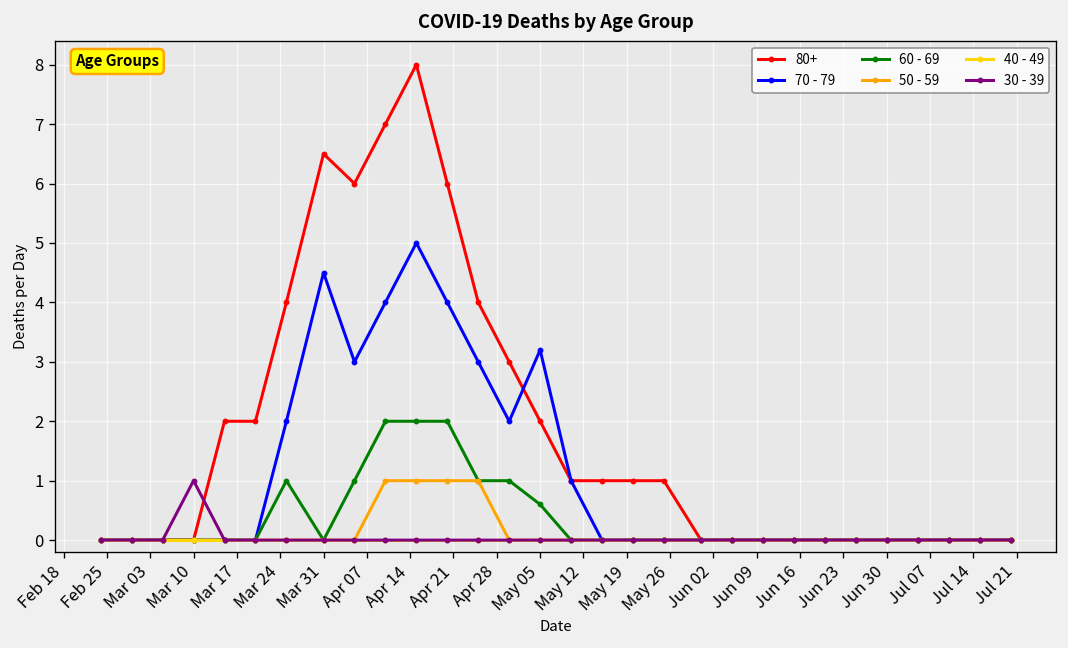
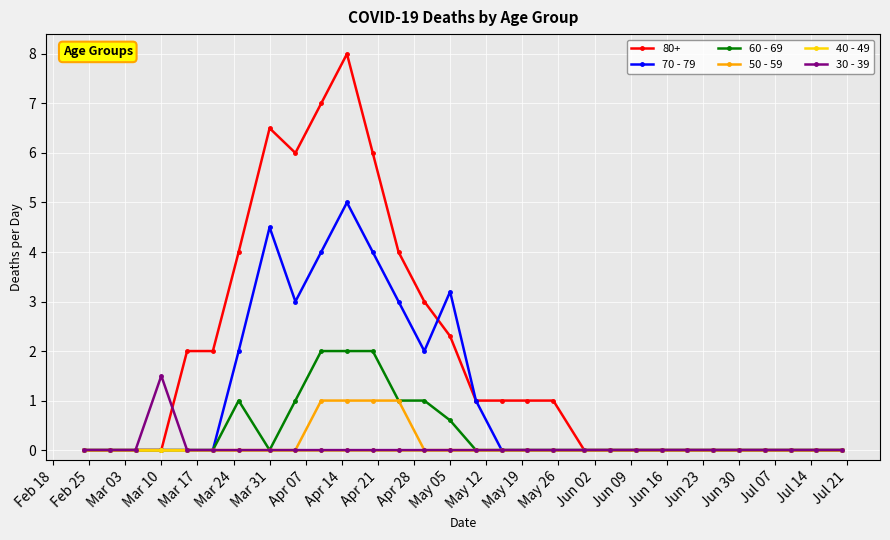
  {
    "80+": {
      "Mar 31": 6.5,
-     "May 05": 2.0
+     "May 05": 2.3
    },
    "70 - 79": {
      "Mar 31": 4.5,
      "May 05": 3.2
    },
    "60 - 69": {
      "May 05": 0.6
    },
    "30 - 39": {
-     "Mar 10": 1.0
+     "Mar 10": 1.5
    }
  }
